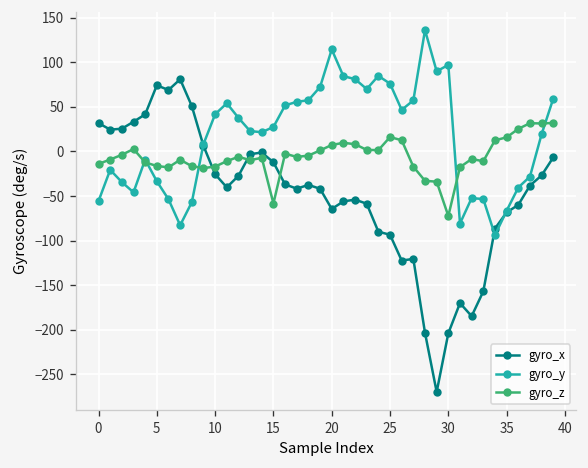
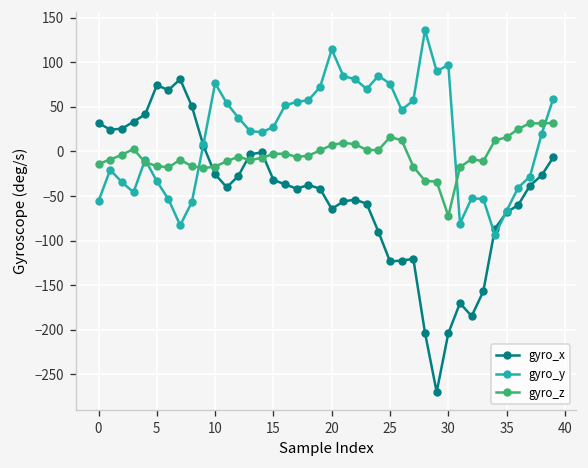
  {
    "gyro_x": {
      "0": 30,
      "5": 70,
      "10": -30,
-     "15": -10,
+     "15": -30,
      "20": -60,
-     "25": -90,
+     "25": -120,
      "30": -200
    },
    "gyro_y": {
      "0": -60,
      "5": -30,
-     "10": 40,
+     "10": 80,
      "15": 30,
      "20": 110,
      "25": 80,
      "30": 100
    },
    "gyro_z": {
      "0": -10,
      "5": -20,
      "10": -20,
-     "15": -60,
+     "15": 0,
      "20": 10,
      "25": 20,
      "30": -70,
      "35": 20
    }
  }
